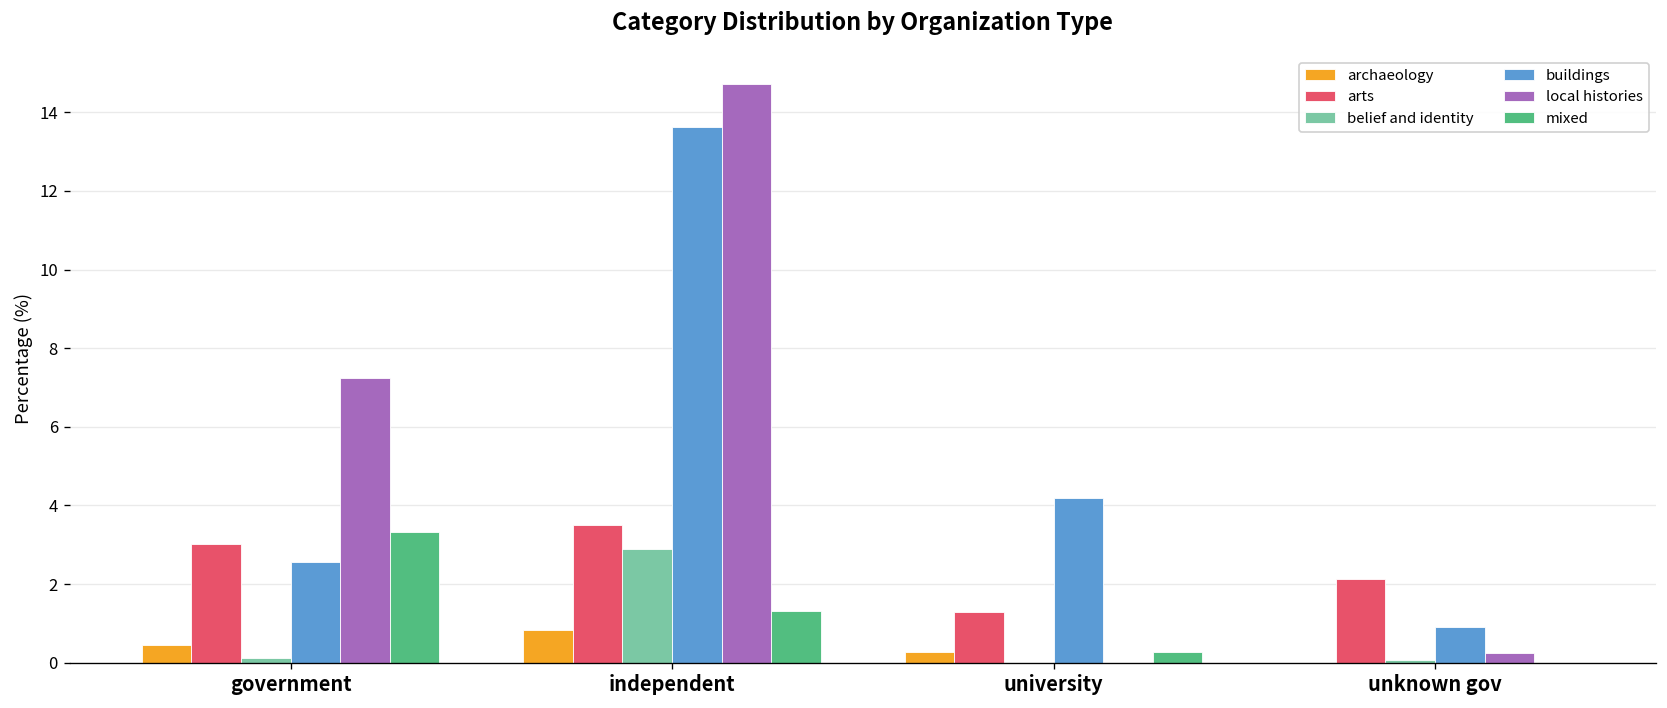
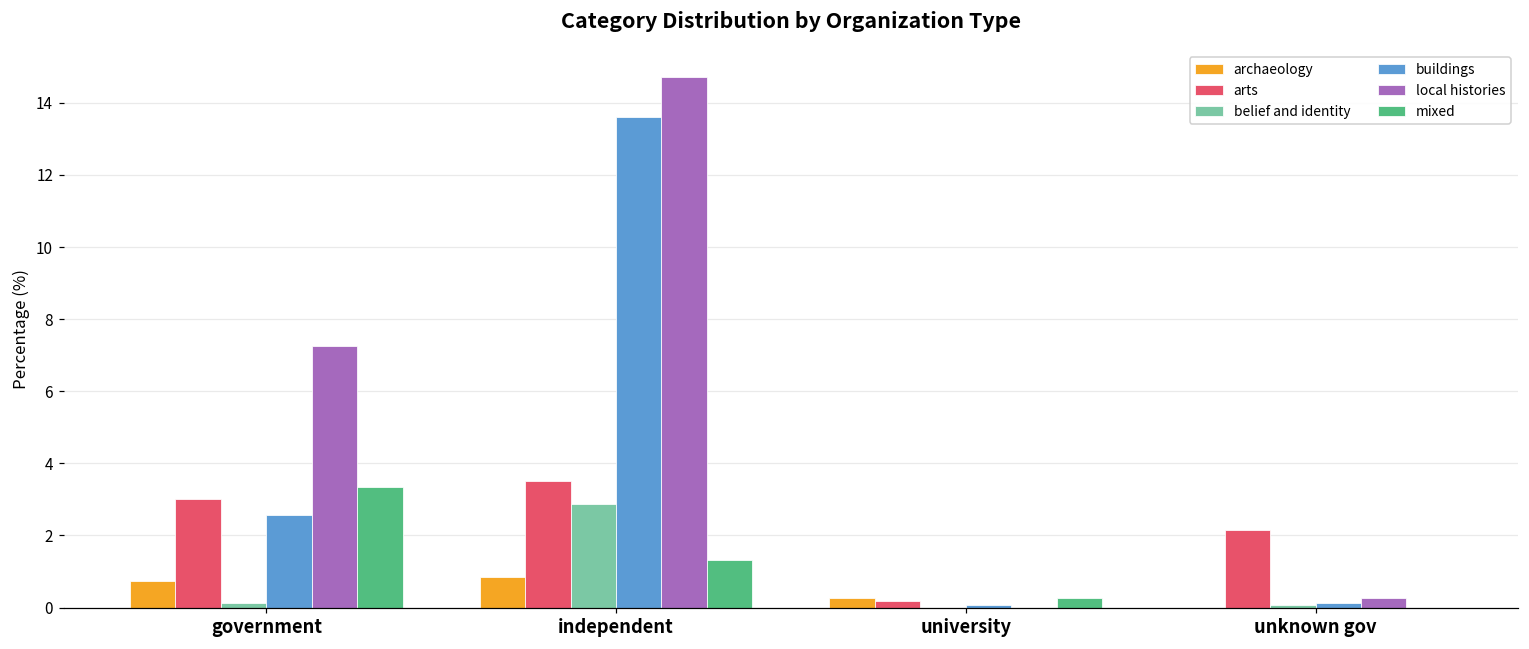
  {
    "archaeology": {
-     "government": 0.5,
+     "government": 0.7,
      "independent": 0.8,
      "university": 0.3,
      "unknown gov": 0.0
    },
    "arts": {
      "government": 3.0,
      "independent": 3.5,
-     "university": 1.3,
+     "university": 0.2,
      "unknown gov": 2.1
    },
    "buildings": {
      "government": 2.6,
      "independent": 13.6,
-     "university": 4.2,
-     "unknown gov": 0.9
+     "university": 0.1,
+     "unknown gov": 0.1
    },
    "local histories": {
      "government": 7.3,
      "independent": 14.7,
      "university": 0.0,
      "unknown gov": 0.3
    }
  }
